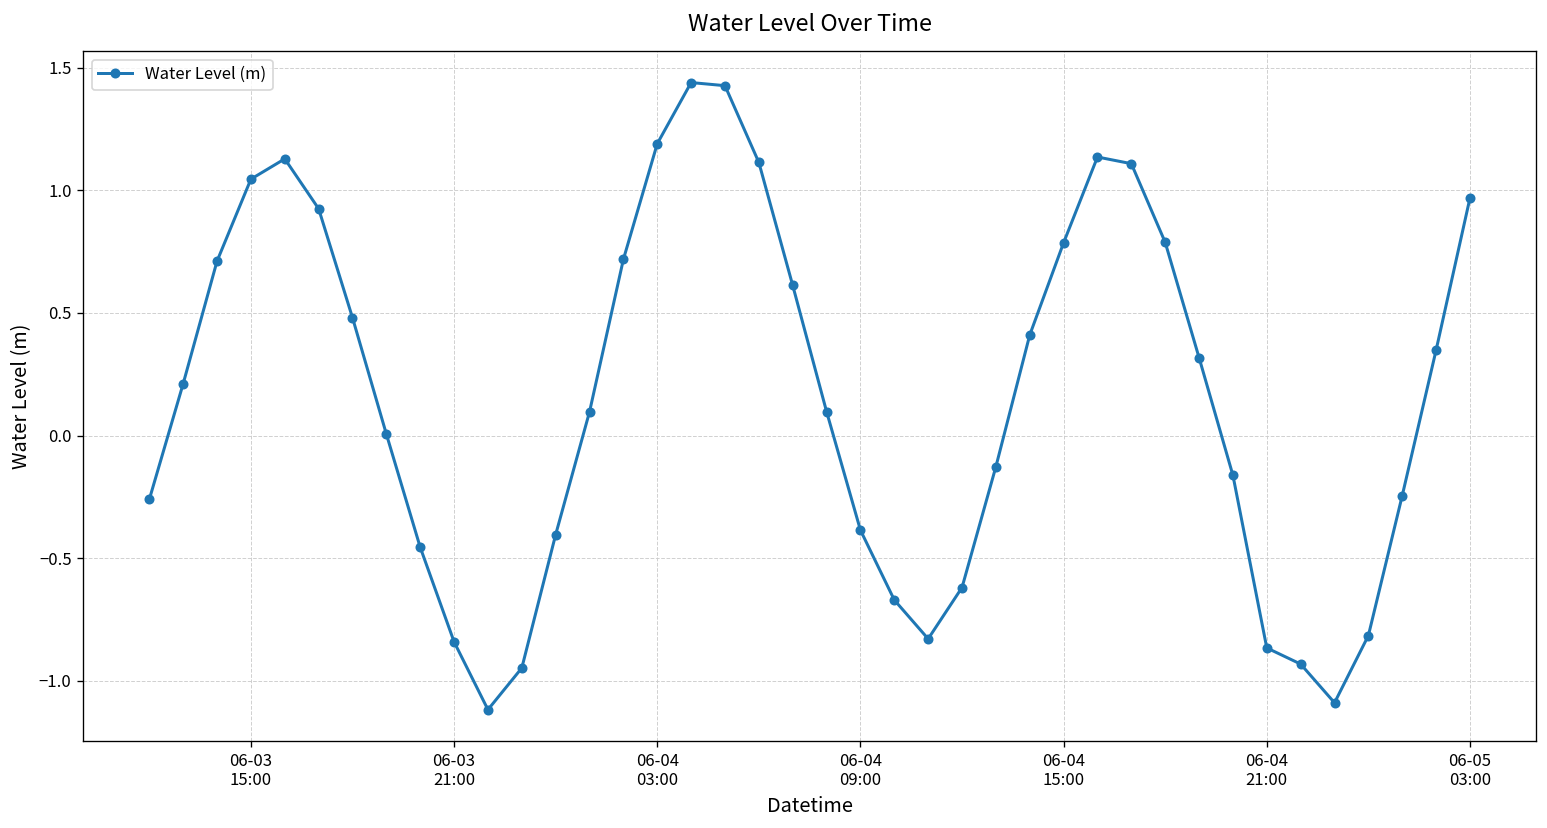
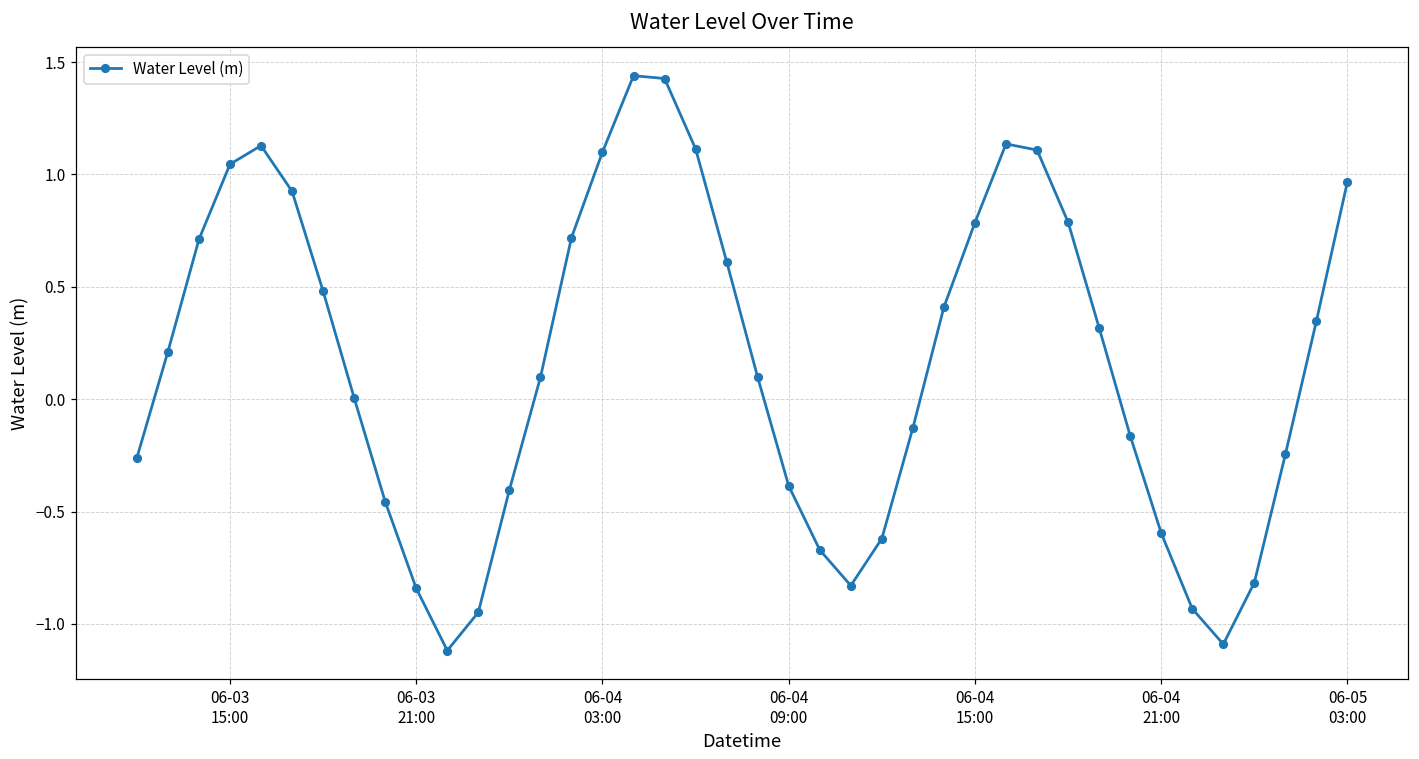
  {
    "06-03 15:00": 1.05,
    "06-03 21:00": -0.84,
-   "06-04 03:00": 1.19,
+   "06-04 03:00": 1.10,
    "06-04 09:00": -0.39,
    "06-04 15:00": 0.79,
-   "06-04 21:00": -0.87,
+   "06-04 21:00": -0.60,
    "06-05 03:00": 0.97
  }
